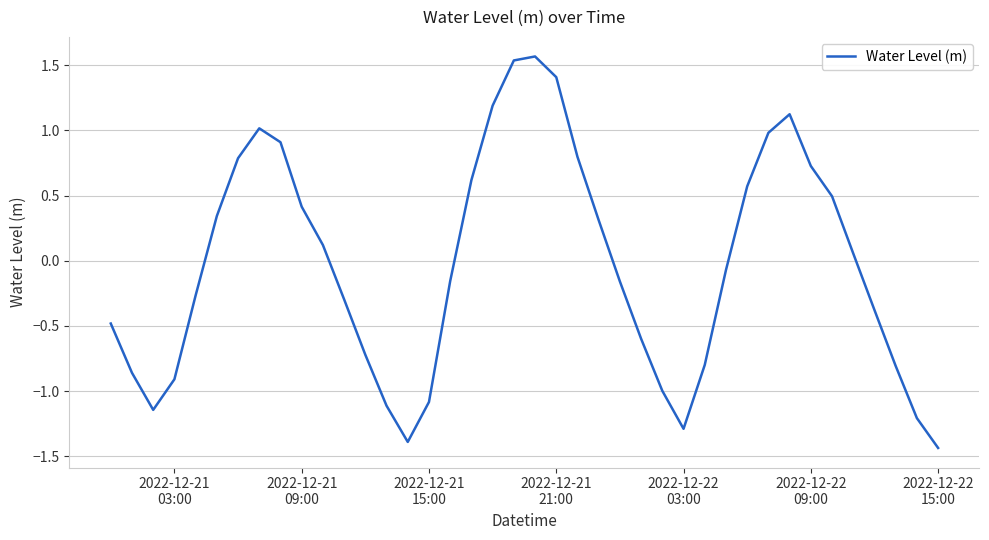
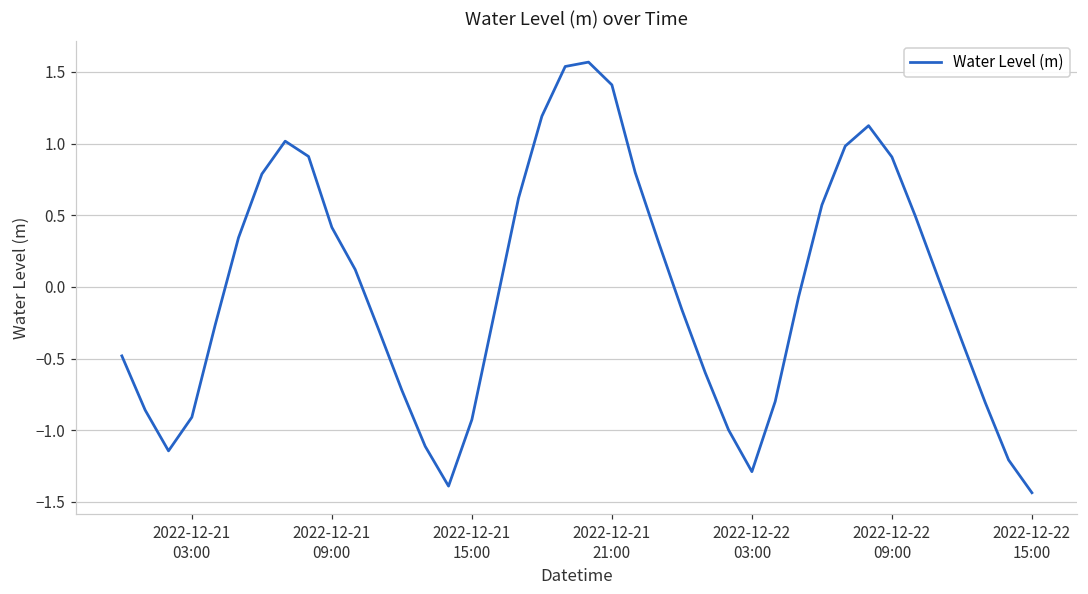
  {
    "2022-12-21 03:00": -0.91,
    "2022-12-21 09:00": 0.41,
-   "2022-12-21 15:00": -1.08,
+   "2022-12-21 15:00": -0.93,
    "2022-12-21 21:00": 1.41,
    "2022-12-22 03:00": -1.29,
-   "2022-12-22 09:00": 0.73,
+   "2022-12-22 09:00": 0.91,
    "2022-12-22 15:00": -1.44
  }
